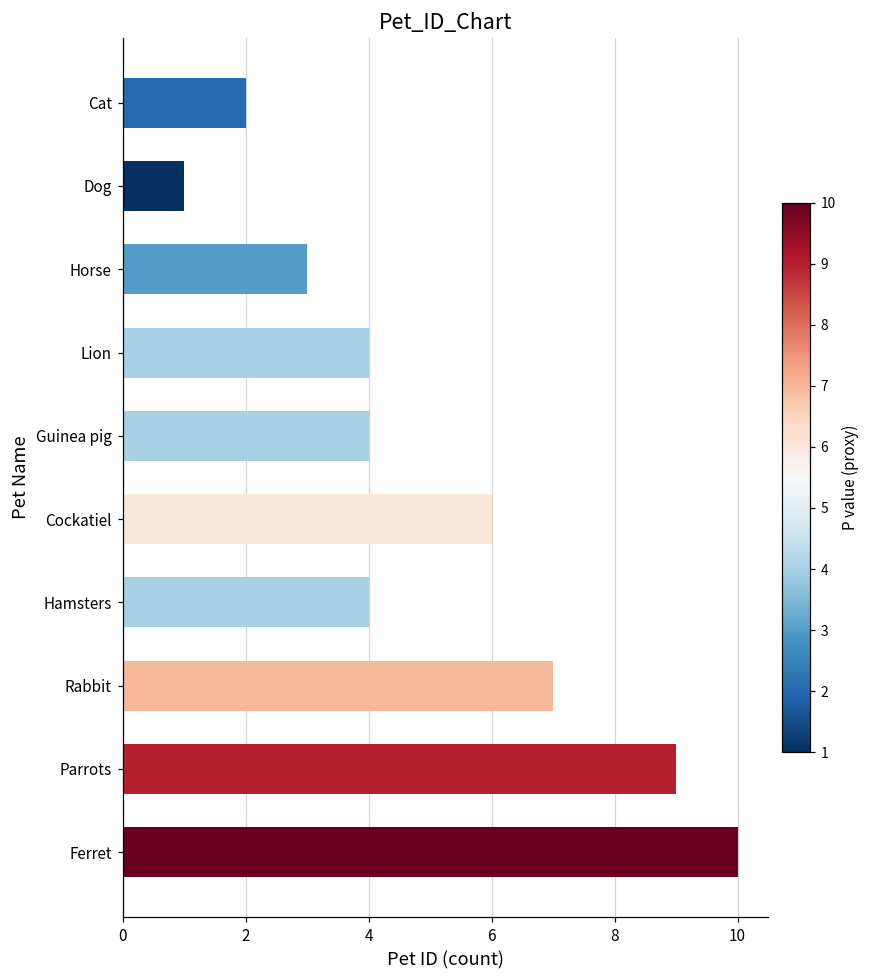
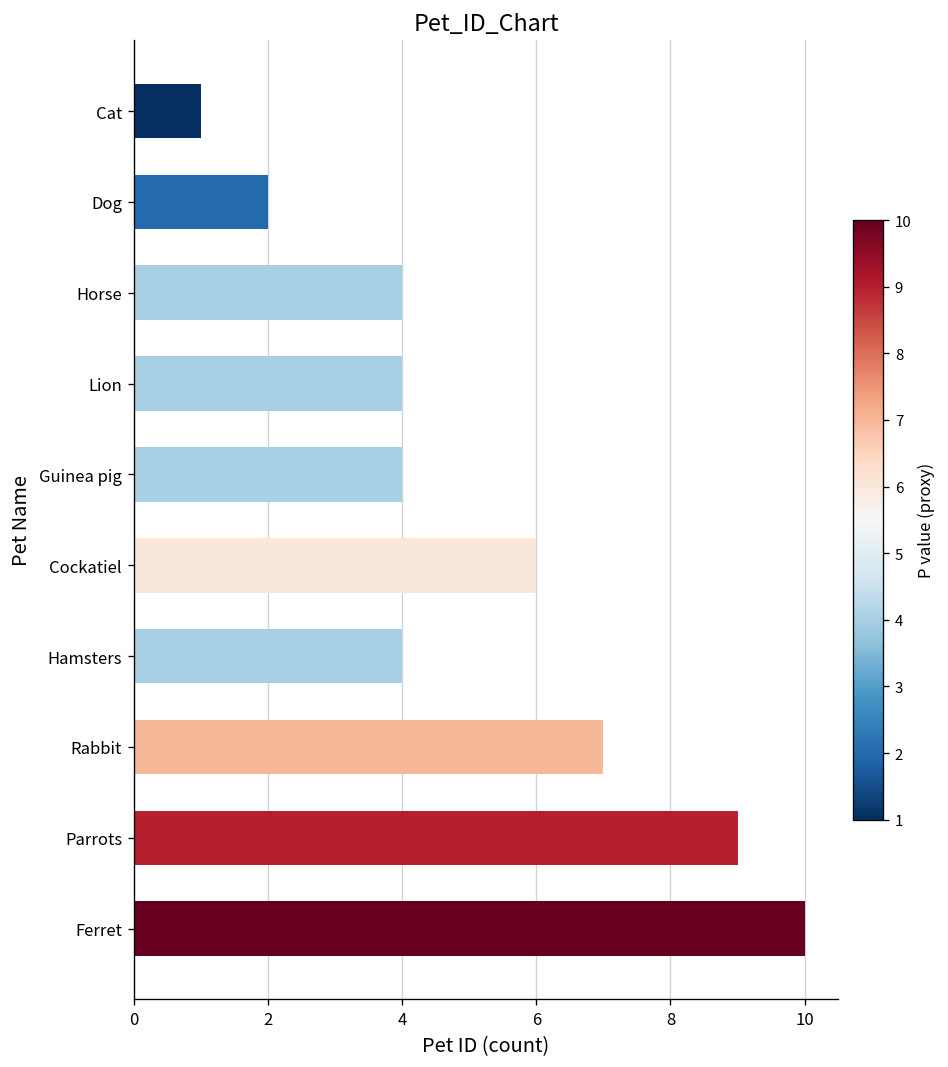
  {
-   "Cat": 2,
-   "Dog": 1,
-   "Horse": 3,
+   "Cat": 1,
+   "Dog": 2,
+   "Horse": 4,
    "Lion": 4,
    "Guinea pig": 4,
    "Cockatiel": 6,
    "Hamsters": 4,
    "Rabbit": 7,
    "Parrots": 9,
    "Ferret": 10
  }
